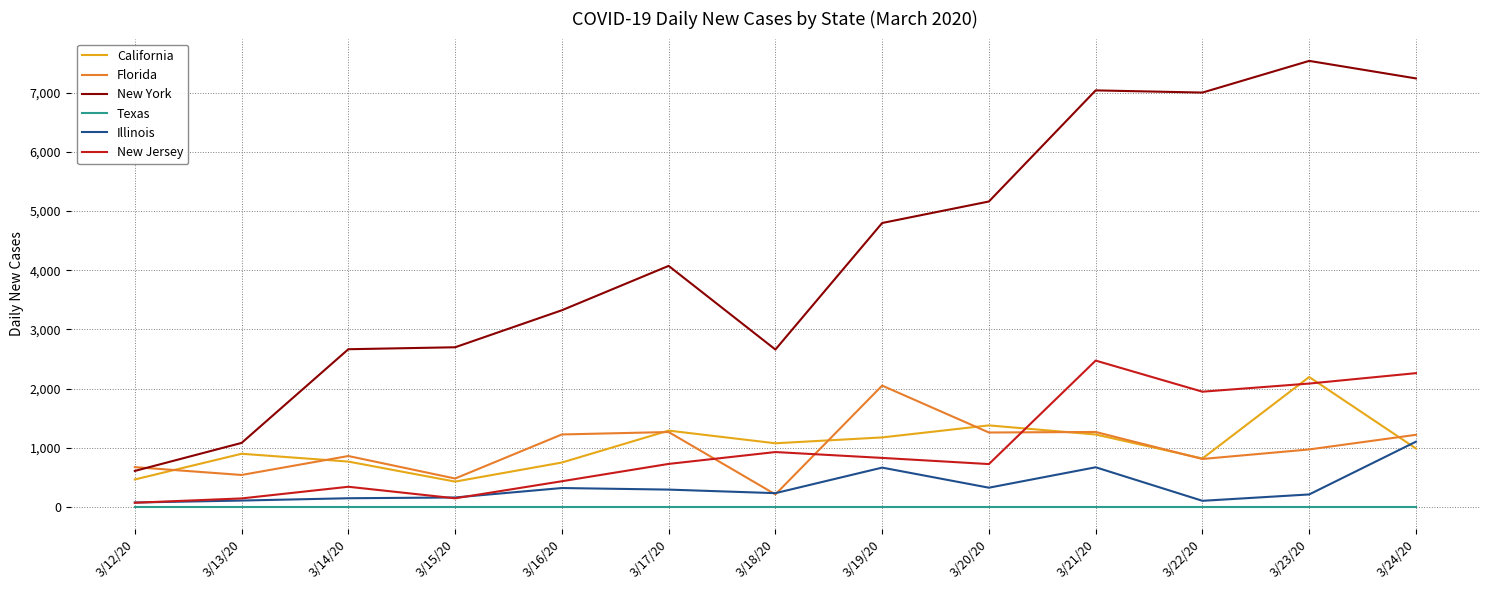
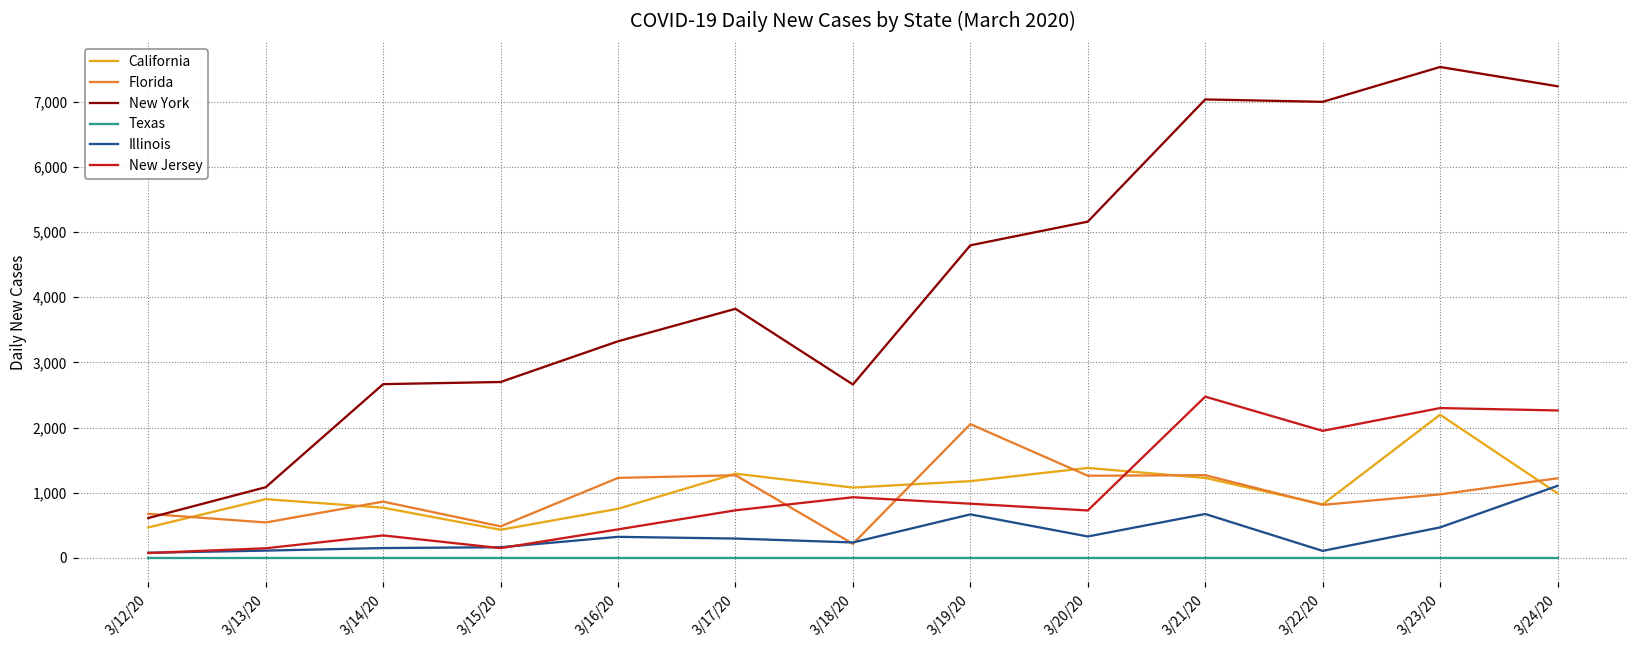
  {
    "New York": {
      "3/12/20": "600",
      "3/13/20": "1,100",
      "3/14/20": "2,700",
      "3/15/20": "2,700",
      "3/16/20": "3,300",
-     "3/17/20": "4,100",
+     "3/17/20": "3,800",
      "3/18/20": "2,700",
      "3/19/20": "4,800",
      "3/20/20": "5,200",
      "3/21/20": "7,000",
      "3/22/20": "7,000",
      "3/23/20": "7,500",
      "3/24/20": "7,200"
    },
    "Texas": {
      "3/12/20": "0",
      "3/13/20": "0",
      "3/14/20": "0",
      "3/15/20": "0",
      "3/16/20": "0",
      "3/17/20": "0",
      "3/18/20": "0",
      "3/19/20": "0",
      "3/20/20": "0",
      "3/21/20": "0",
      "3/22/20": "0",
      "3/23/20": "0",
      "3/24/20": "0"
    },
    "Illinois": {
      "3/14/20": "200",
      "3/16/20": "300",
      "3/17/20": "300",
      "3/19/20": "700",
      "3/20/20": "300",
      "3/21/20": "700",
      "3/22/20": "100",
-     "3/23/20": "200",
+     "3/23/20": "500",
      "3/24/20": "1,100"
    },
    "New Jersey": {
      "3/14/20": "300",
      "3/16/20": "400",
      "3/17/20": "700",
      "3/18/20": "900",
      "3/19/20": "800",
      "3/20/20": "700",
      "3/21/20": "2,500",
      "3/22/20": "1,900",
-     "3/23/20": "2,100",
+     "3/23/20": "2,300",
      "3/24/20": "2,300"
    }
  }
